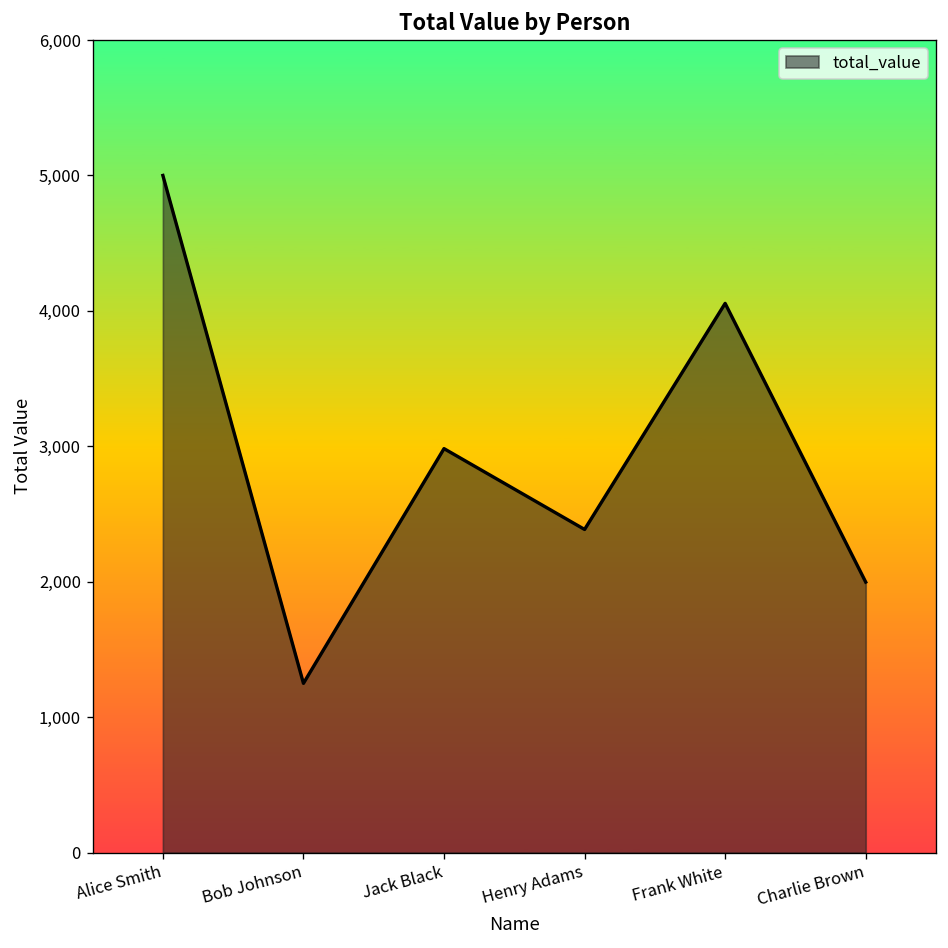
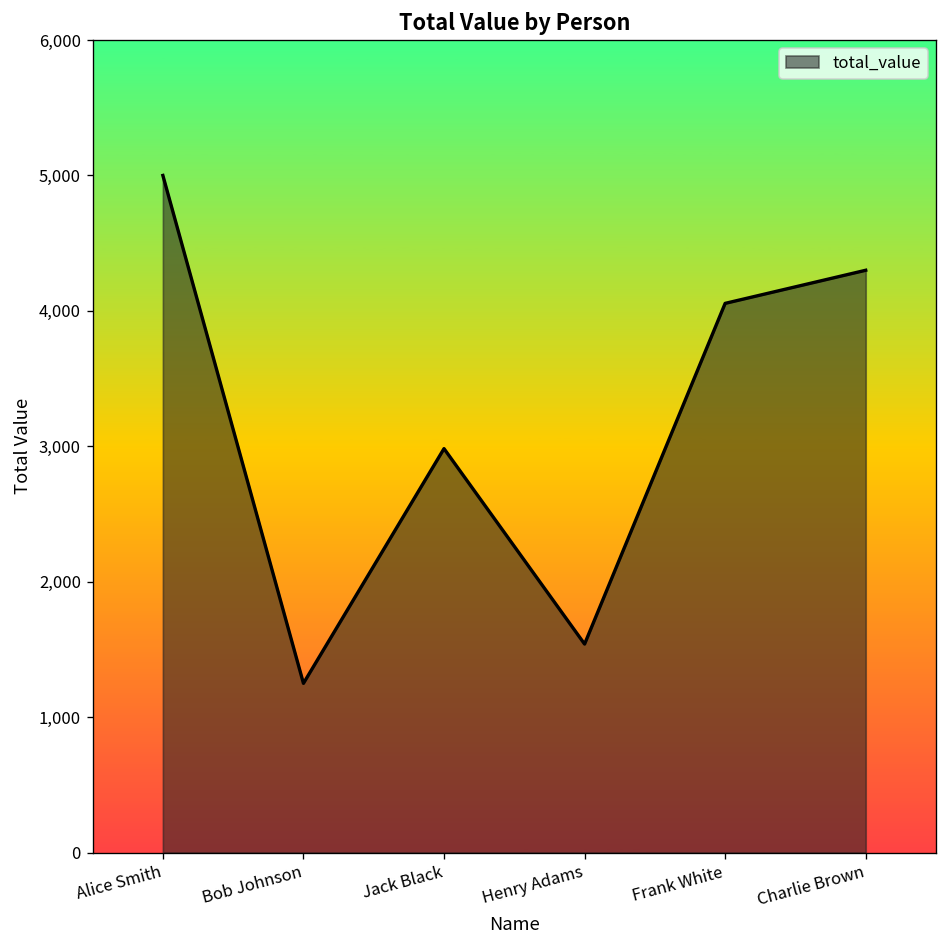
  {
    "Alice Smith": "5,000",
    "Bob Johnson": "1,250",
    "Jack Black": "2,980",
-   "Henry Adams": "2,390",
+   "Henry Adams": "1,540",
    "Frank White": "4,060",
-   "Charlie Brown": "2,000"
+   "Charlie Brown": "4,300"
  }
